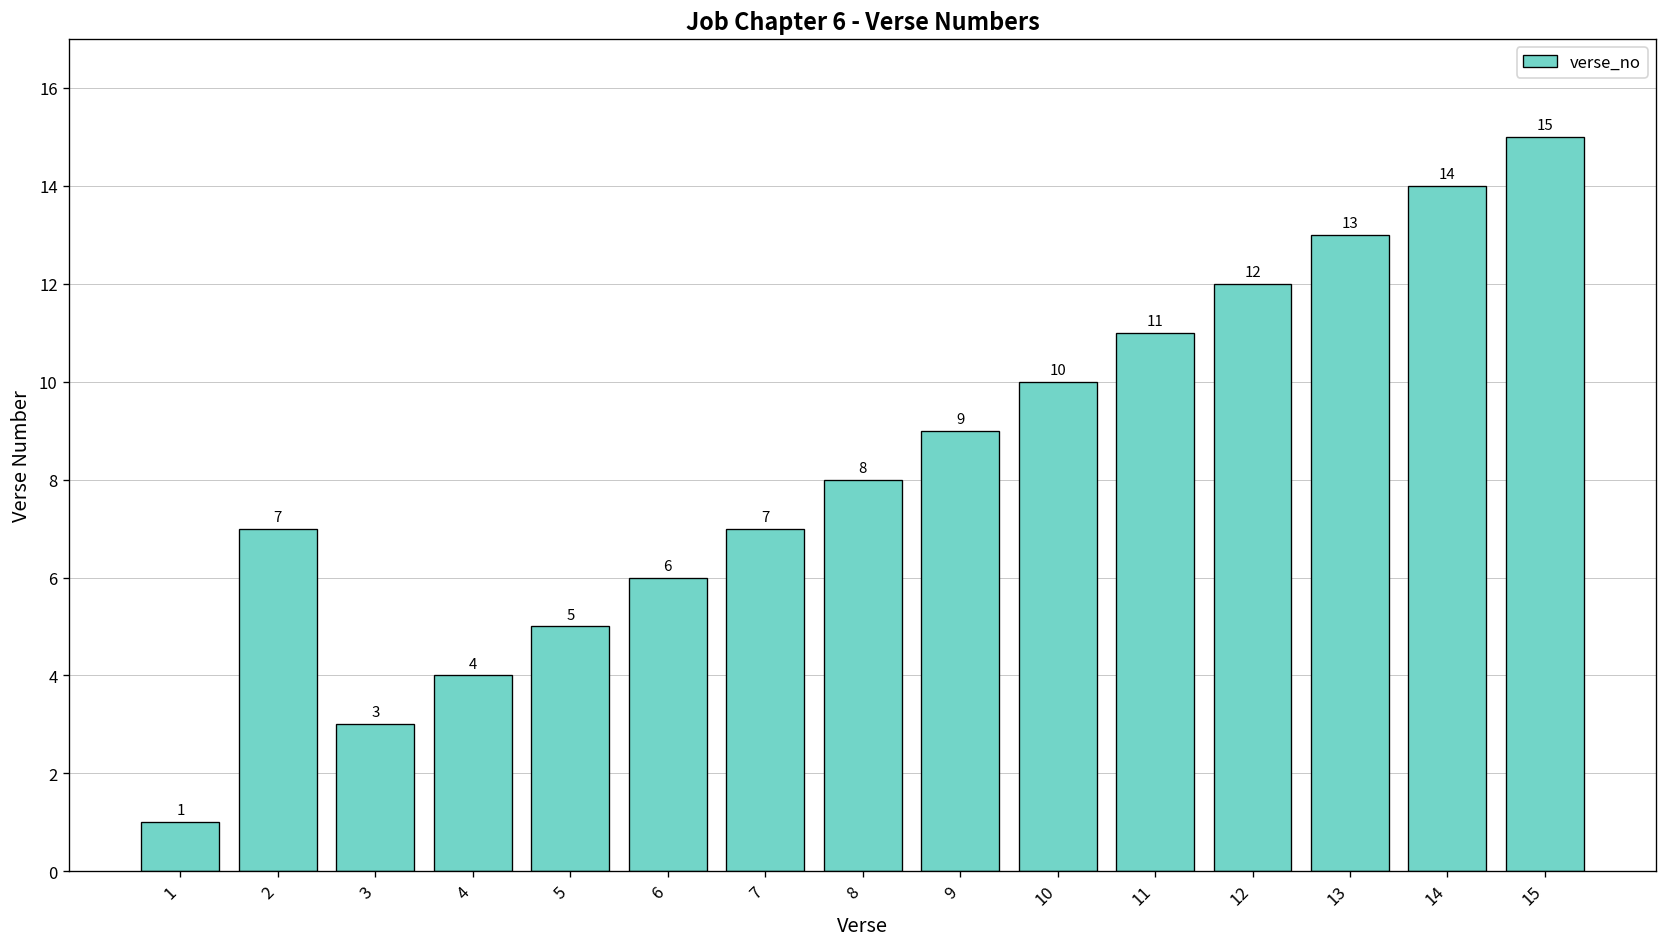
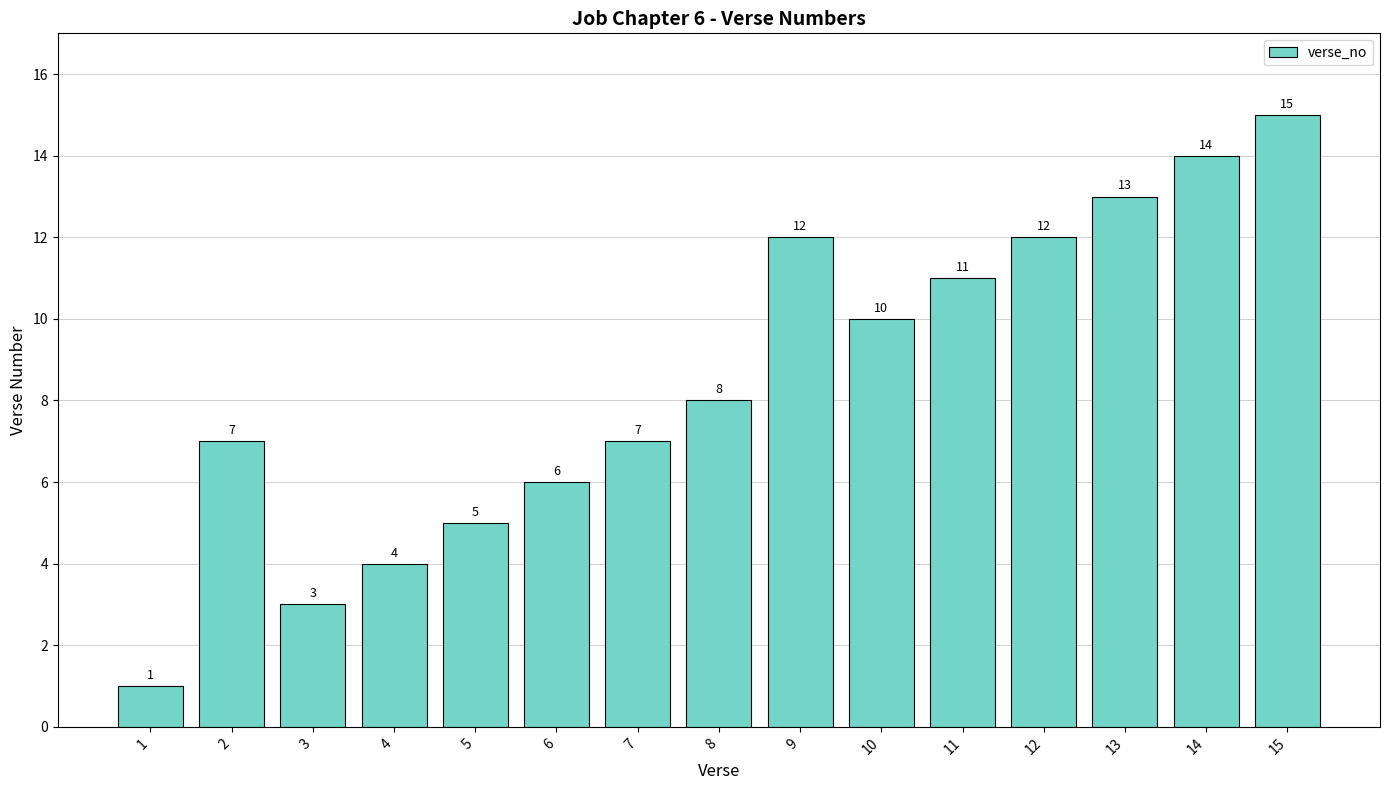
  {
    "1": 1,
    "2": 7,
    "3": 3,
    "4": 4,
    "5": 5,
    "6": 6,
    "7": 7,
    "8": 8,
-   "9": 9,
+   "9": 12,
    "10": 10,
    "11": 11,
    "12": 12,
    "13": 13,
    "14": 14,
    "15": 15
  }
